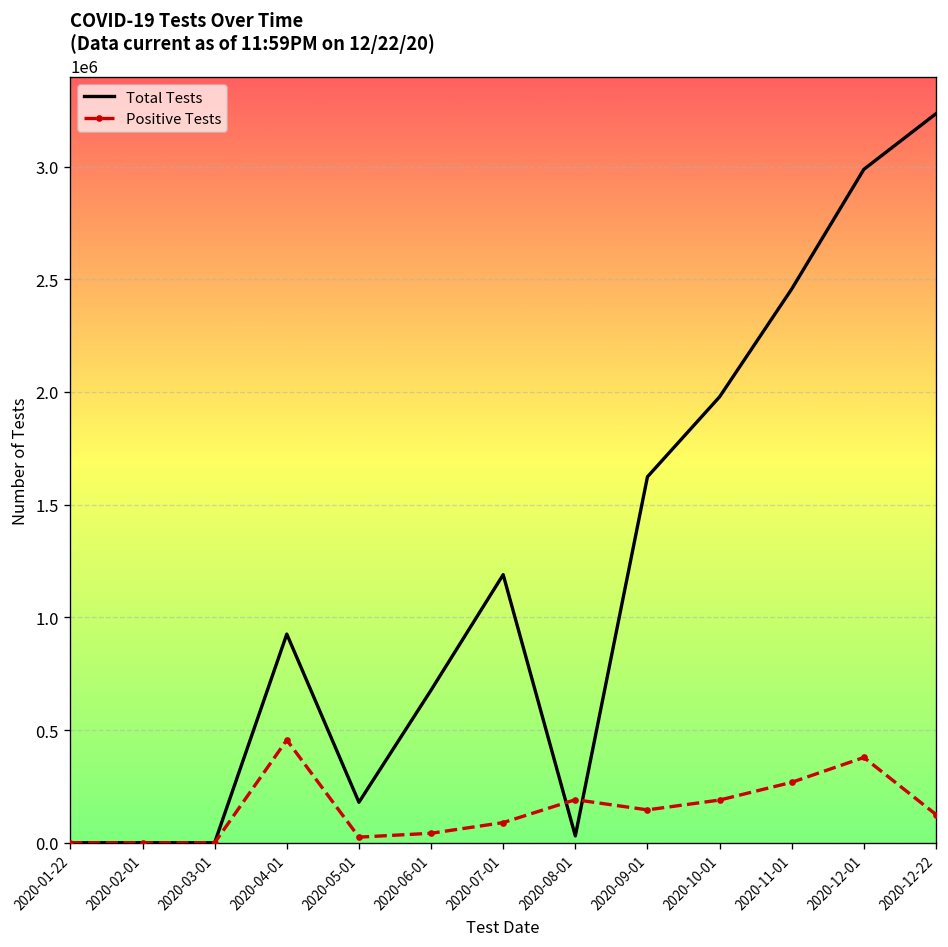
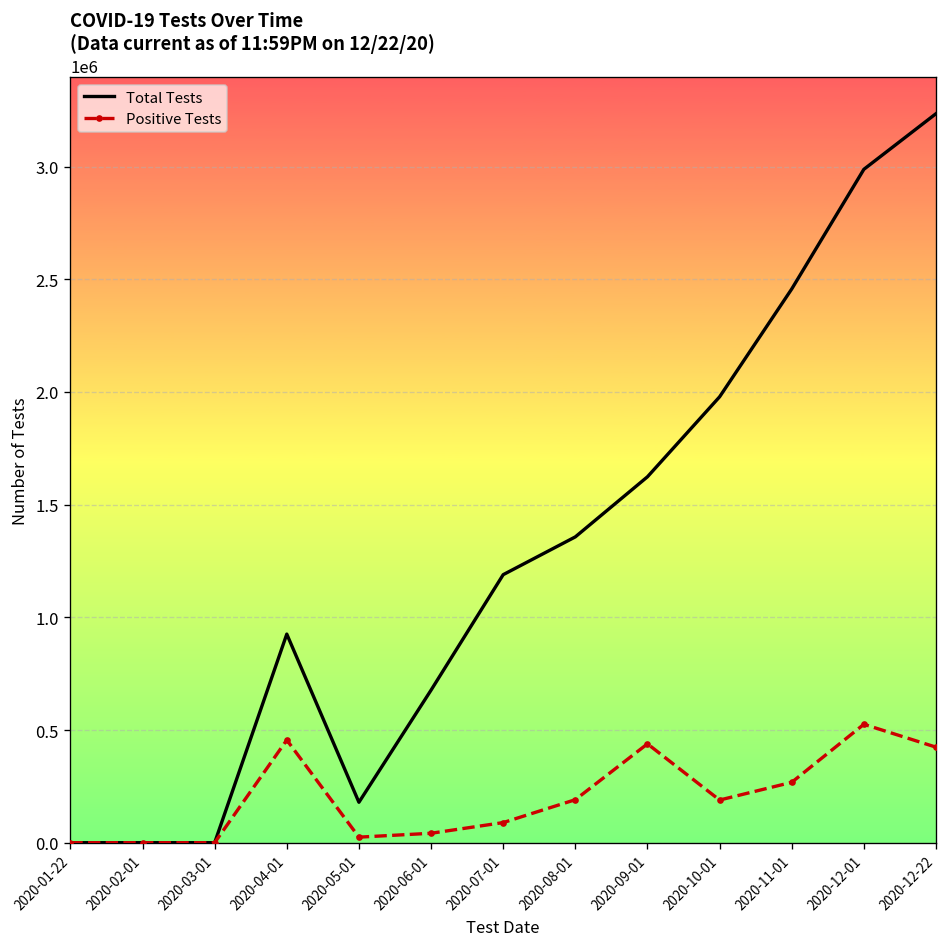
  {
    "Total Tests": {
      "2020-04-01": 930000,
      "2020-05-01": 180000,
      "2020-06-01": 680000,
      "2020-07-01": 1190000,
-     "2020-08-01": 30000,
+     "2020-08-01": 1360000,
      "2020-09-01": 1620000,
      "2020-10-01": 1980000,
      "2020-11-01": 2460000,
      "2020-12-01": 2990000,
      "2020-12-22": 3230000
    },
    "Positive Tests": {
      "2020-04-01": 460000,
      "2020-05-01": 20000,
      "2020-06-01": 40000,
      "2020-07-01": 90000,
      "2020-08-01": 190000,
-     "2020-09-01": 150000,
+     "2020-09-01": 440000,
      "2020-10-01": 190000,
      "2020-11-01": 270000,
-     "2020-12-01": 380000,
-     "2020-12-22": 120000
+     "2020-12-01": 530000,
+     "2020-12-22": 420000
    }
  }
